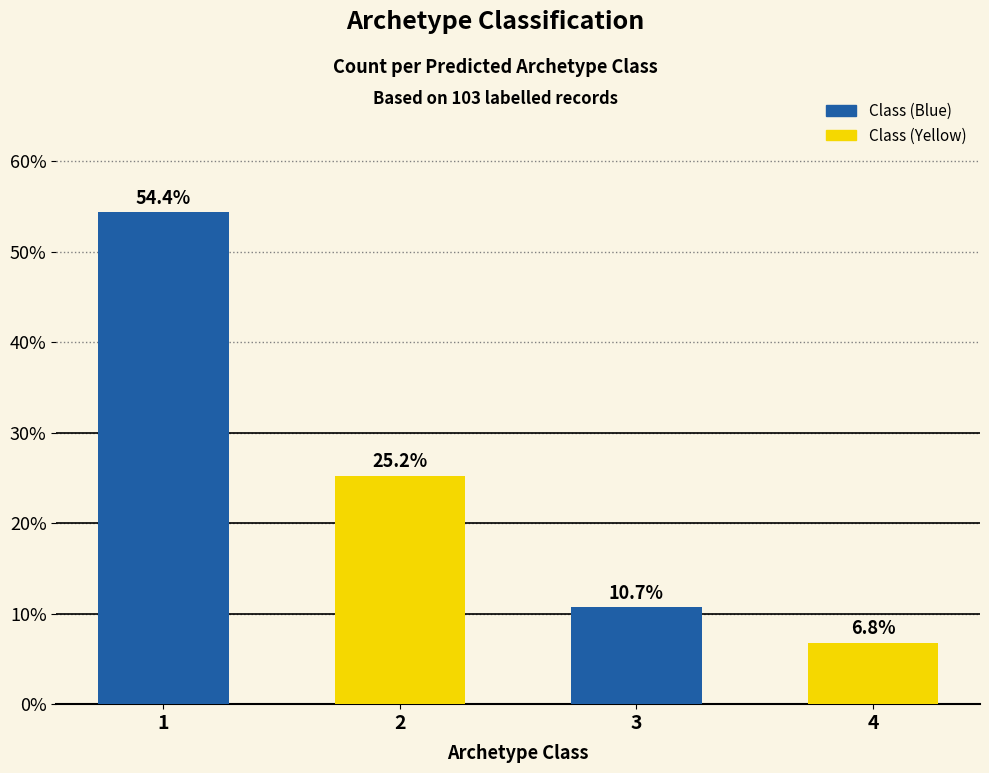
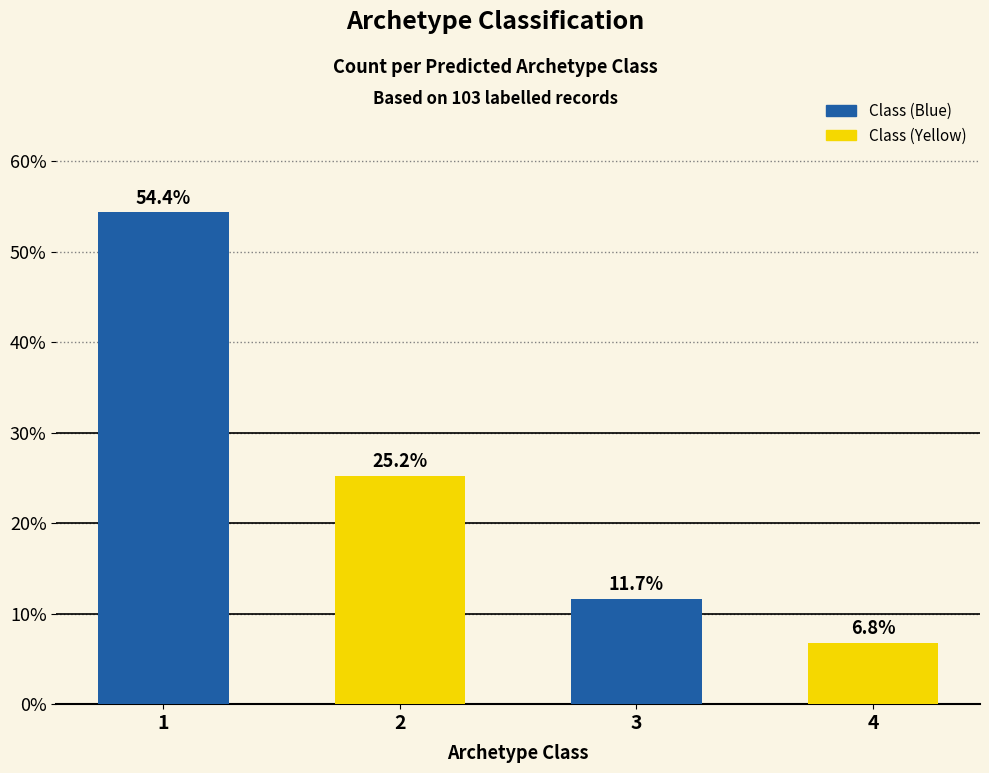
  {
    "1": "54.4%",
    "2": "25.2%",
-   "3": "10.7%",
+   "3": "11.7%",
    "4": "6.8%"
  }
